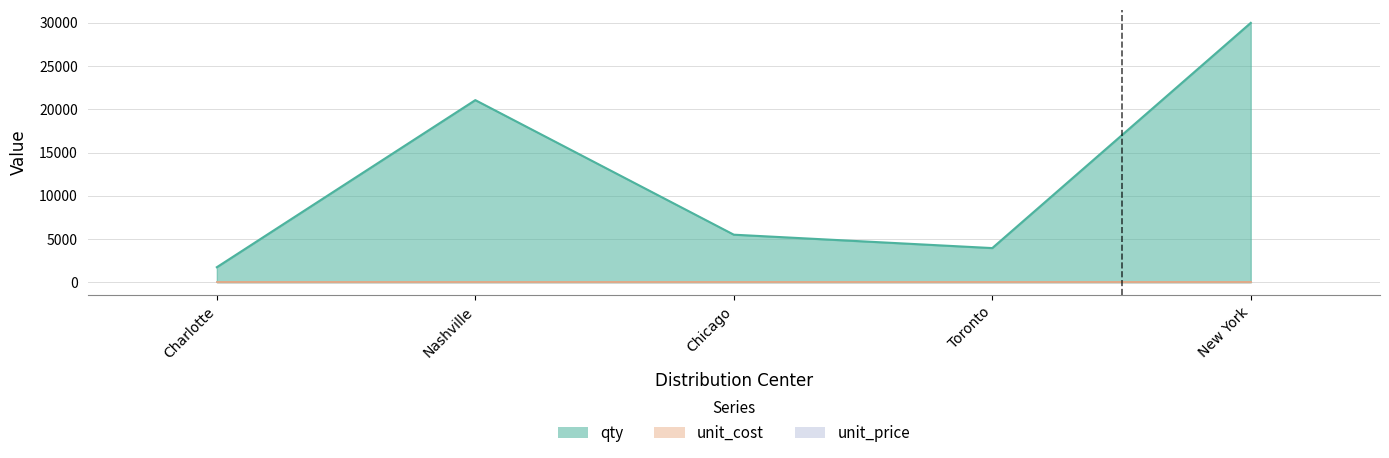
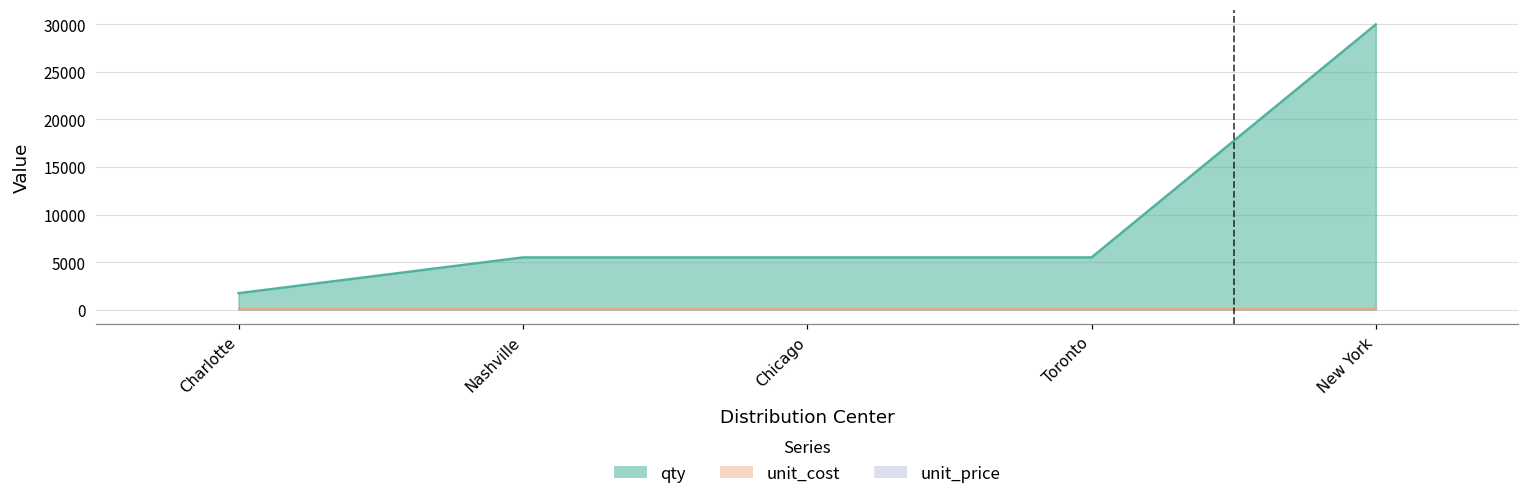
  {
    "qty": {
      "Charlotte": 2000,
-     "Nashville": 21000,
+     "Nashville": 6000,
      "Chicago": 6000,
-     "Toronto": 4000,
+     "Toronto": 6000,
      "New York": 30000
    },
    "unit_cost": {
      "Charlotte": 0,
      "Nashville": 0,
      "Chicago": 0,
      "Toronto": 0,
      "New York": 0
    }
  }
